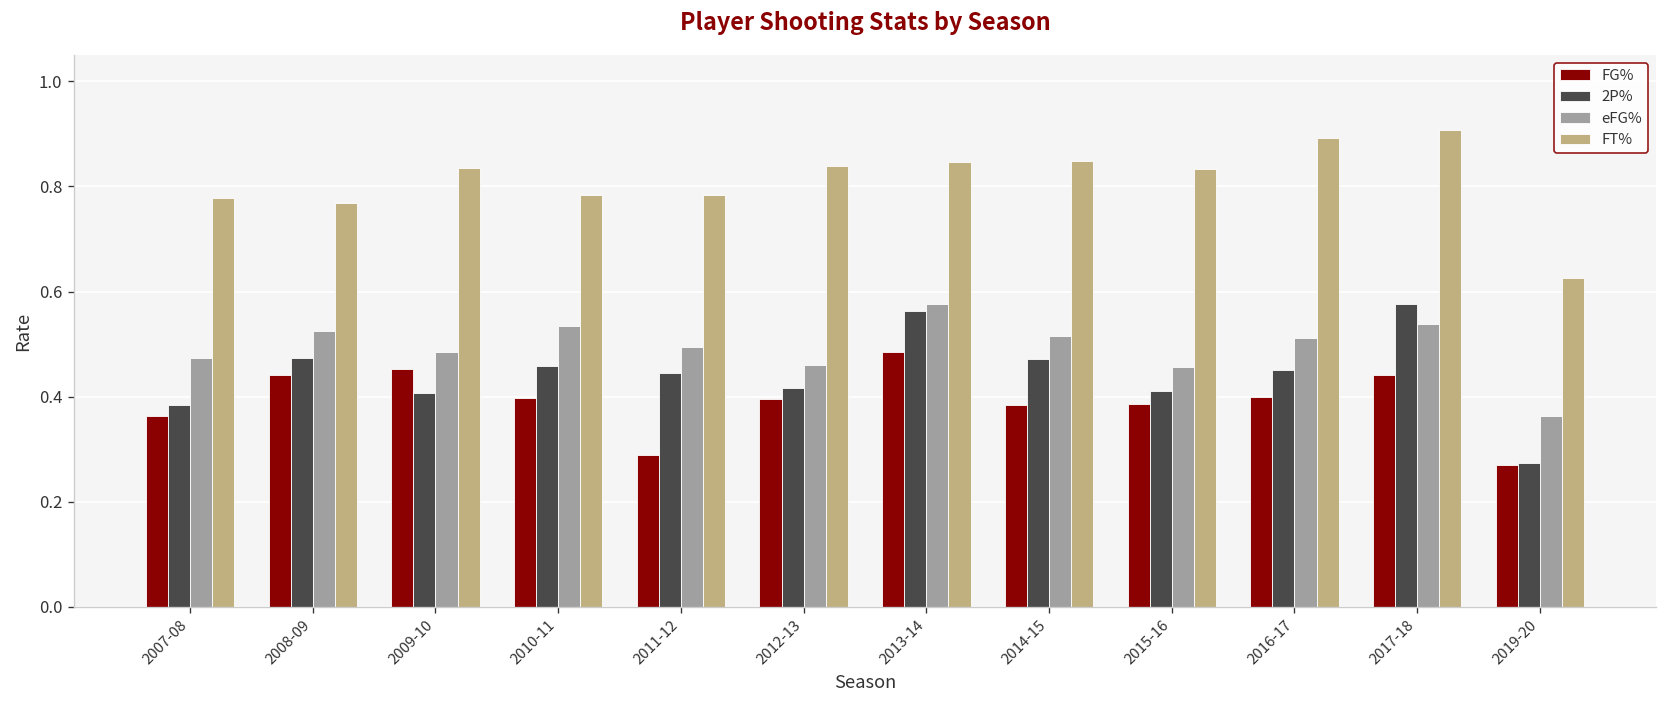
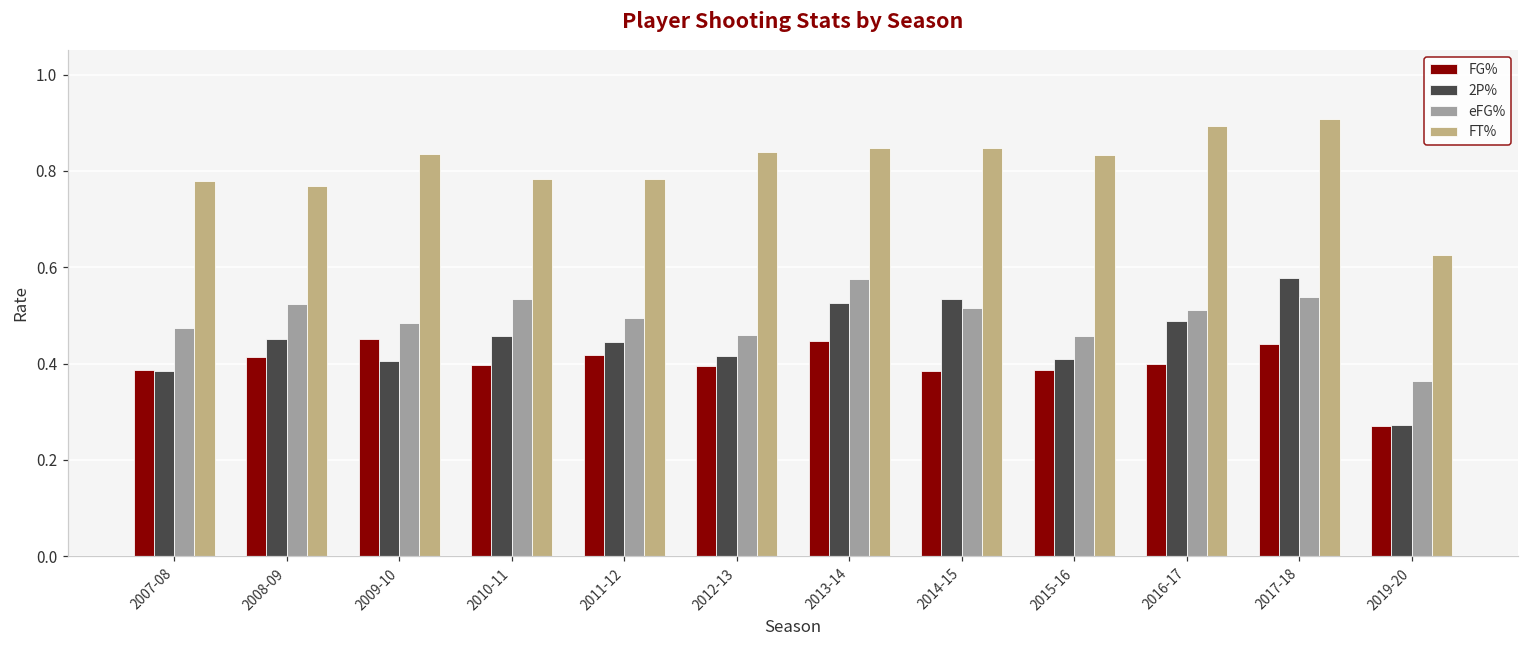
  {
    "FG%": {
-     "2007-08": 0.36,
-     "2008-09": 0.44,
+     "2007-08": 0.39,
+     "2008-09": 0.41,
      "2009-10": 0.45,
      "2010-11": 0.40,
-     "2011-12": 0.29,
+     "2011-12": 0.42,
      "2012-13": 0.40,
-     "2013-14": 0.49,
+     "2013-14": 0.45,
      "2014-15": 0.39,
      "2015-16": 0.39,
      "2016-17": 0.40,
      "2017-18": 0.44,
      "2019-20": 0.27
    },
    "2P%": {
      "2007-08": 0.39,
-     "2008-09": 0.47,
+     "2008-09": 0.45,
      "2009-10": 0.41,
      "2010-11": 0.46,
      "2011-12": 0.45,
      "2012-13": 0.42,
-     "2013-14": 0.56,
-     "2014-15": 0.47,
+     "2013-14": 0.53,
+     "2014-15": 0.53,
      "2015-16": 0.41,
-     "2016-17": 0.45,
+     "2016-17": 0.49,
      "2017-18": 0.58,
      "2019-20": 0.27
    }
  }
